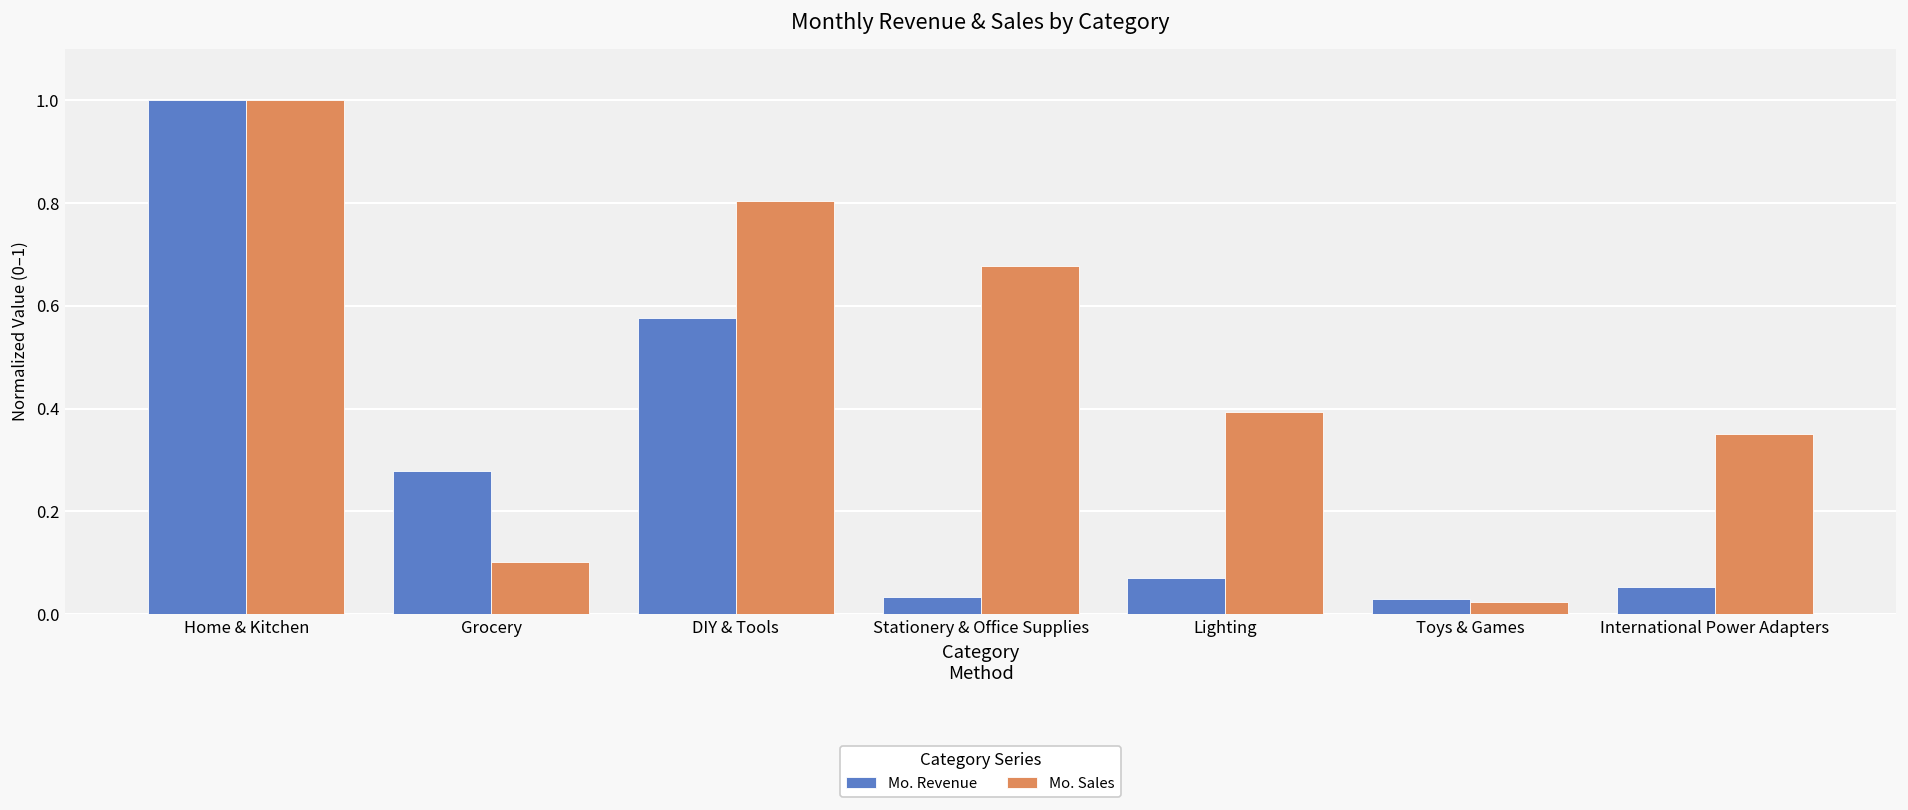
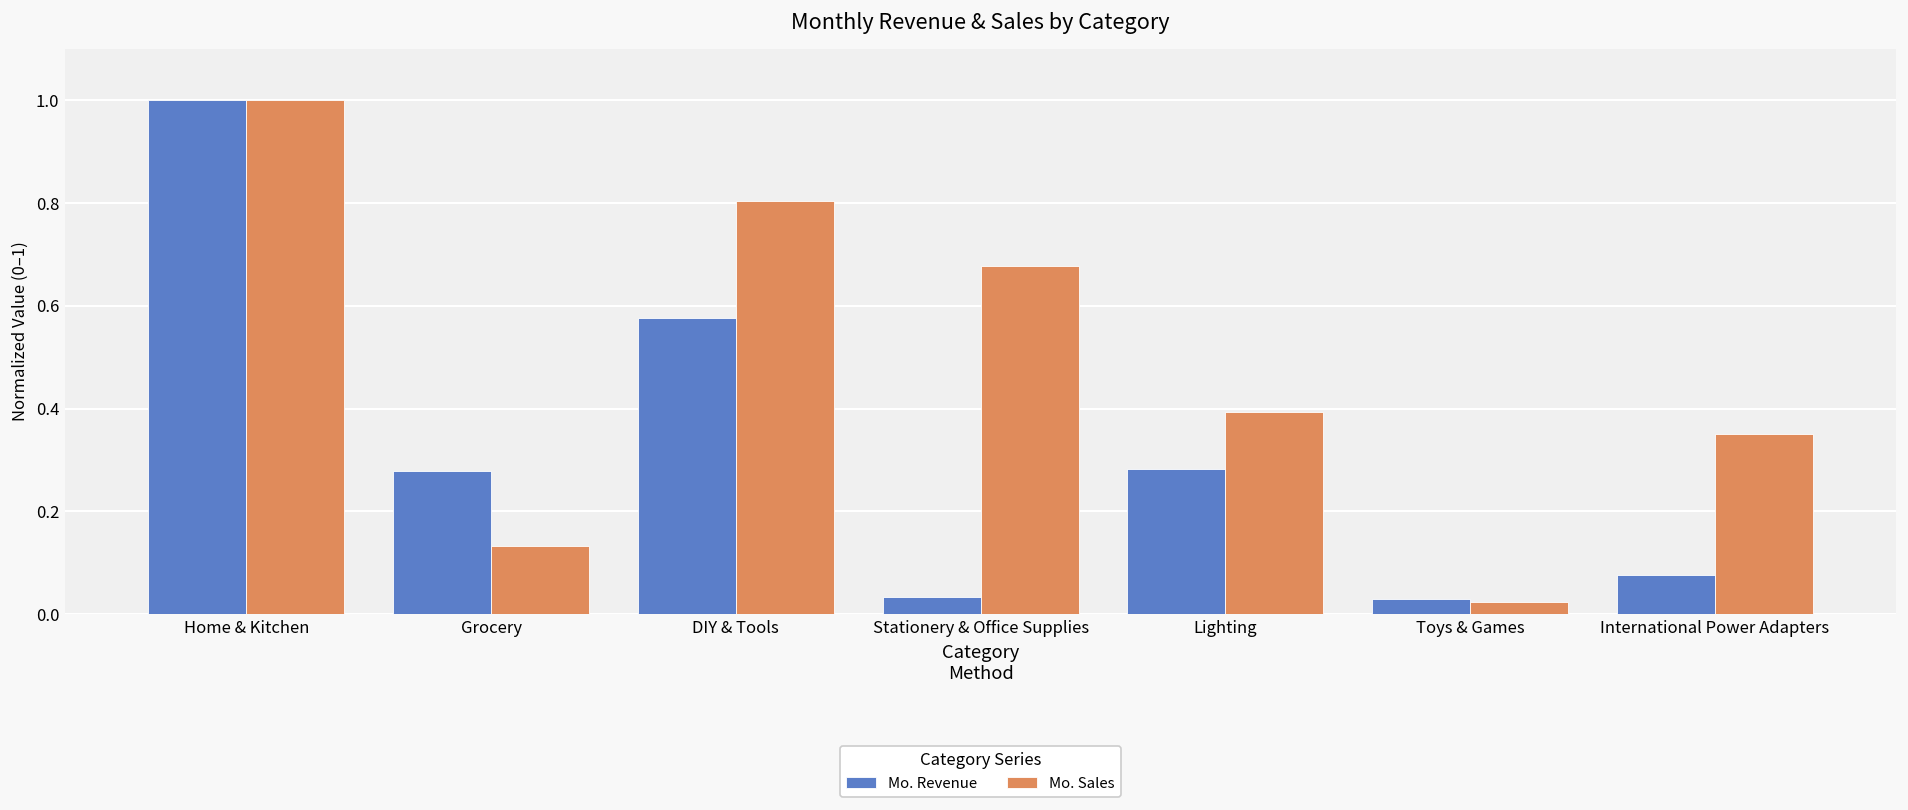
  {
    "Mo. Revenue": {
      "Home & Kitchen": 1.00,
      "Grocery": 0.28,
      "DIY & Tools": 0.58,
      "Stationery & Office Supplies": 0.03,
-     "Lighting": 0.07,
+     "Lighting": 0.28,
      "Toys & Games": 0.03,
-     "International Power Adapters": 0.05
+     "International Power Adapters": 0.08
    },
    "Mo. Sales": {
      "Home & Kitchen": 1.00,
-     "Grocery": 0.10,
+     "Grocery": 0.13,
      "DIY & Tools": 0.80,
      "Stationery & Office Supplies": 0.68,
      "Lighting": 0.39,
      "Toys & Games": 0.02,
      "International Power Adapters": 0.35
    }
  }
